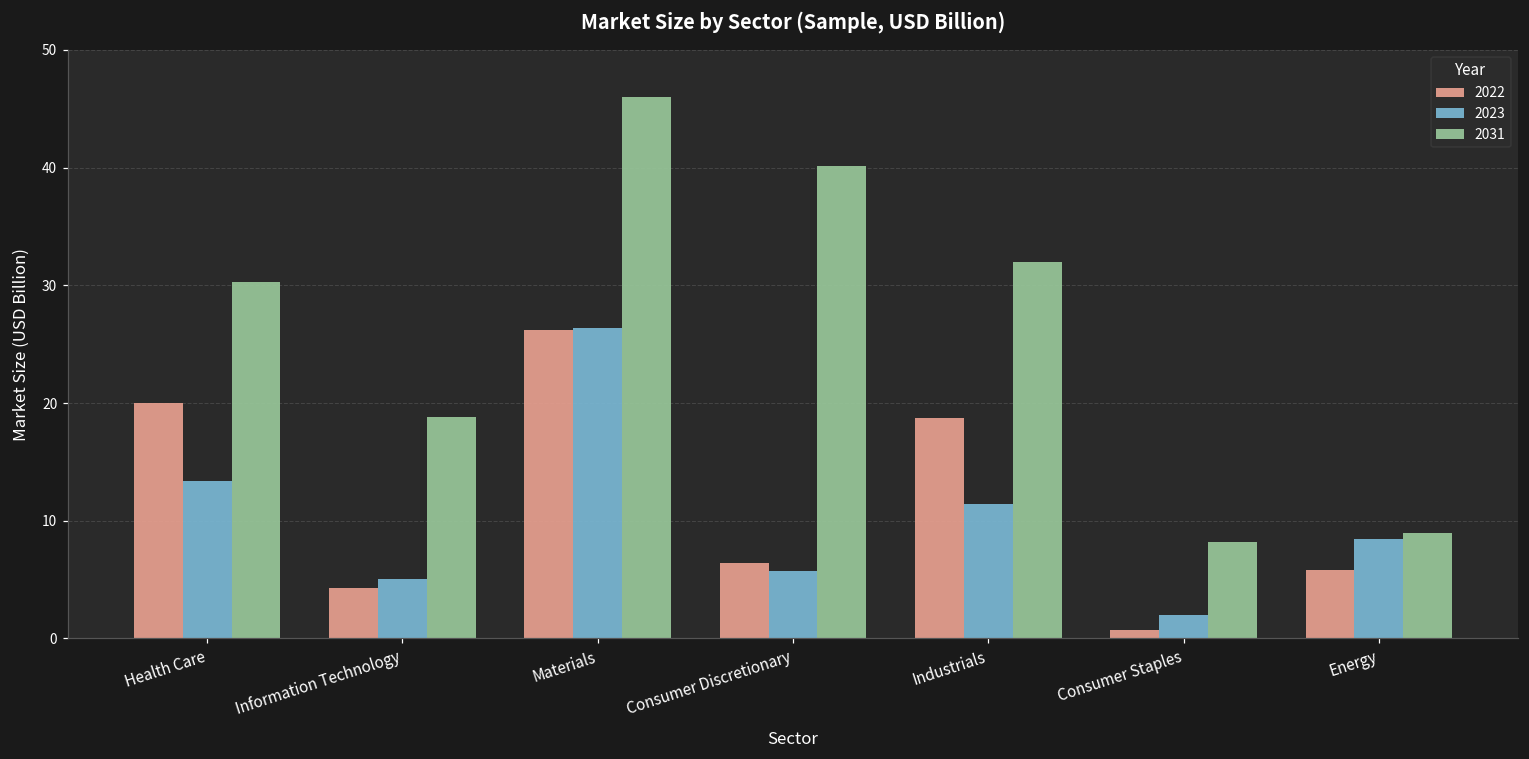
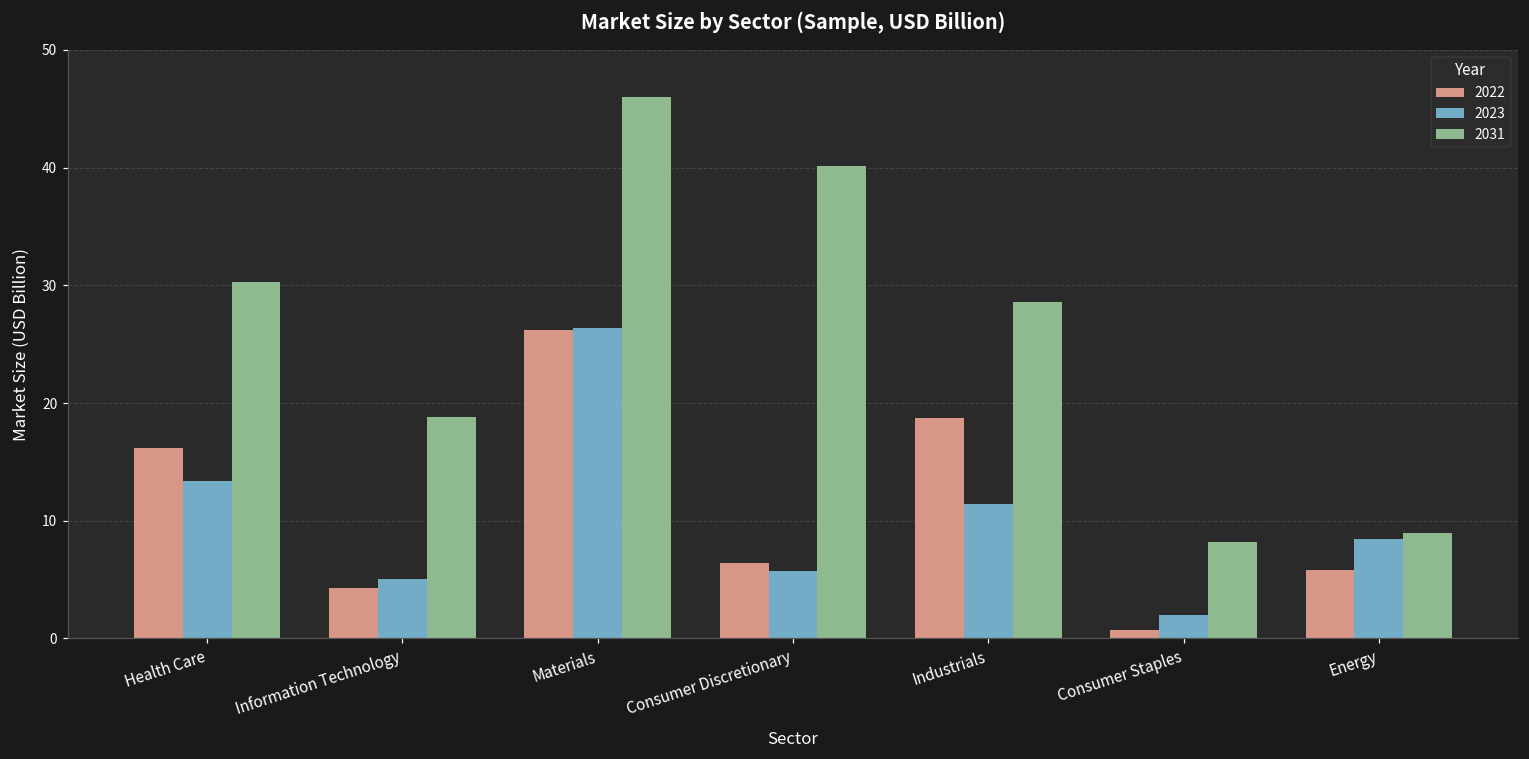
  {
    "2022": {
-     "Health Care": 20.0,
+     "Health Care": 16.2,
      "Information Technology": 4.3,
      "Materials": 26.2,
      "Consumer Discretionary": 6.4,
      "Industrials": 18.7,
      "Consumer Staples": 0.7,
      "Energy": 5.8
    },
    "2023": {
      "Health Care": 13.4,
      "Information Technology": 5.1,
      "Materials": 26.4,
      "Consumer Discretionary": 5.7,
      "Industrials": 11.4,
      "Consumer Staples": 2.0,
      "Energy": 8.4
    },
    "2031": {
      "Health Care": 30.3,
      "Information Technology": 18.8,
      "Materials": 46.0,
      "Consumer Discretionary": 40.2,
-     "Industrials": 32.0,
+     "Industrials": 28.6,
      "Consumer Staples": 8.2,
      "Energy": 8.9
    }
  }
